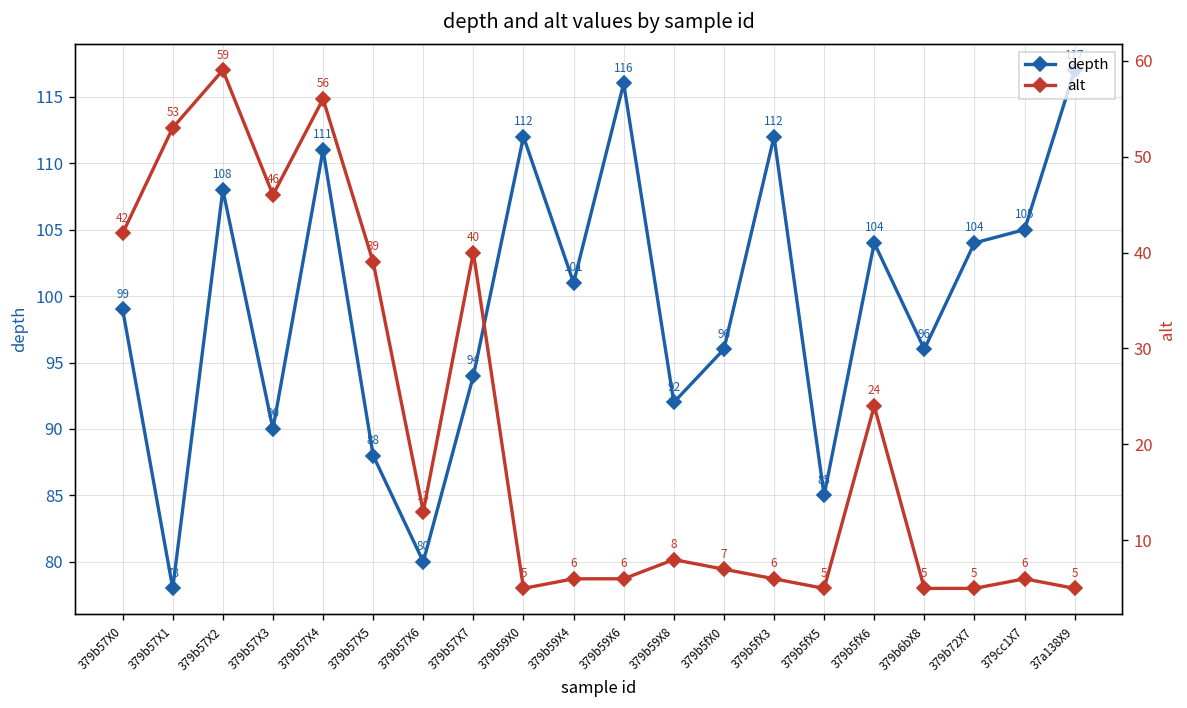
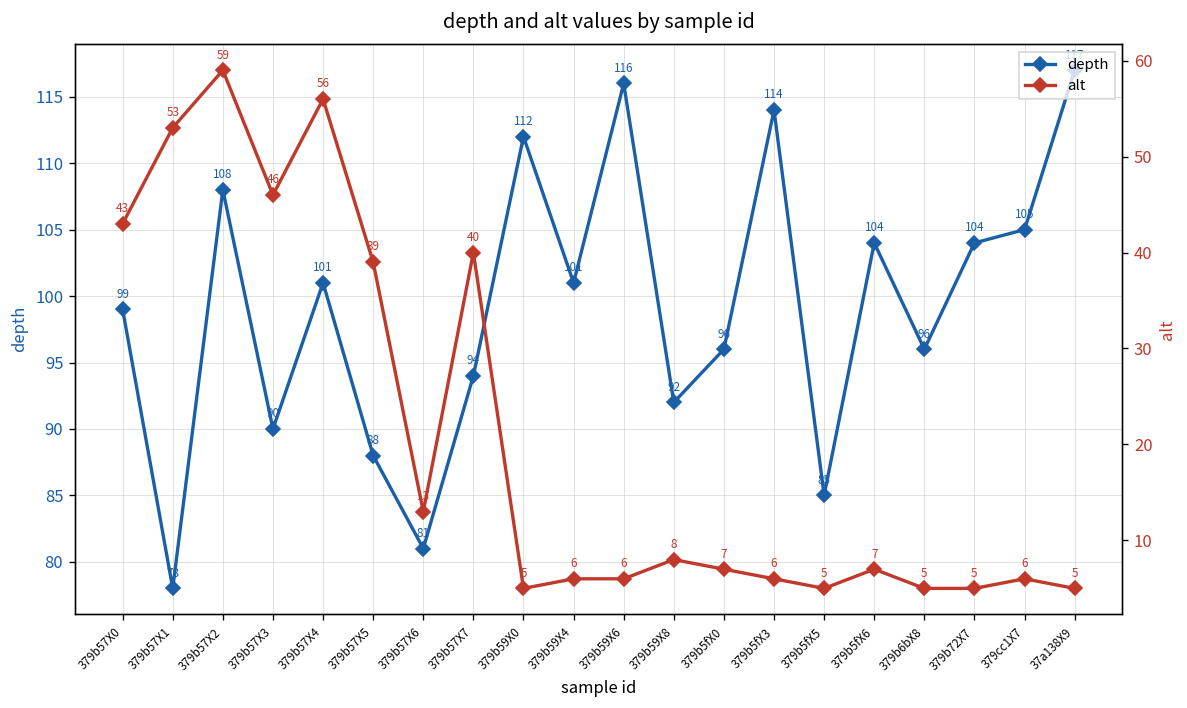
  {
    "depth": {
      "379b57X0": 99,
      "379b57X1": 78,
      "379b57X2": 108,
      "379b57X3": 90,
-     "379b57X4": 111,
+     "379b57X4": 101,
      "379b57X5": 88,
-     "379b57X6": 80,
+     "379b57X6": 81,
      "379b57X7": 94,
      "379b59X0": 112,
      "379b59X4": 101,
      "379b59X6": 116,
      "379b59X8": 92,
      "379b5fX0": 96,
-     "379b5fX3": 112,
+     "379b5fX3": 114,
      "379b5fX5": 85,
      "379b5fX6": 104,
      "379b6bX8": 96,
      "379b72X7": 104,
      "379cc1X7": 105
    },
    "alt": {
-     "379b57X0": 42,
+     "379b57X0": 43,
      "379b57X1": 53,
      "379b57X2": 59,
      "379b57X3": 46,
      "379b57X4": 56,
      "379b57X5": 39,
      "379b57X6": 13,
      "379b57X7": 40,
      "379b59X0": 5,
      "379b59X4": 6,
      "379b59X6": 6,
      "379b59X8": 8,
      "379b5fX0": 7,
      "379b5fX3": 6,
      "379b5fX5": 5,
-     "379b5fX6": 24,
+     "379b5fX6": 7,
      "379b6bX8": 5,
      "379b72X7": 5,
      "379cc1X7": 6,
      "37a138X9": 5
    }
  }
